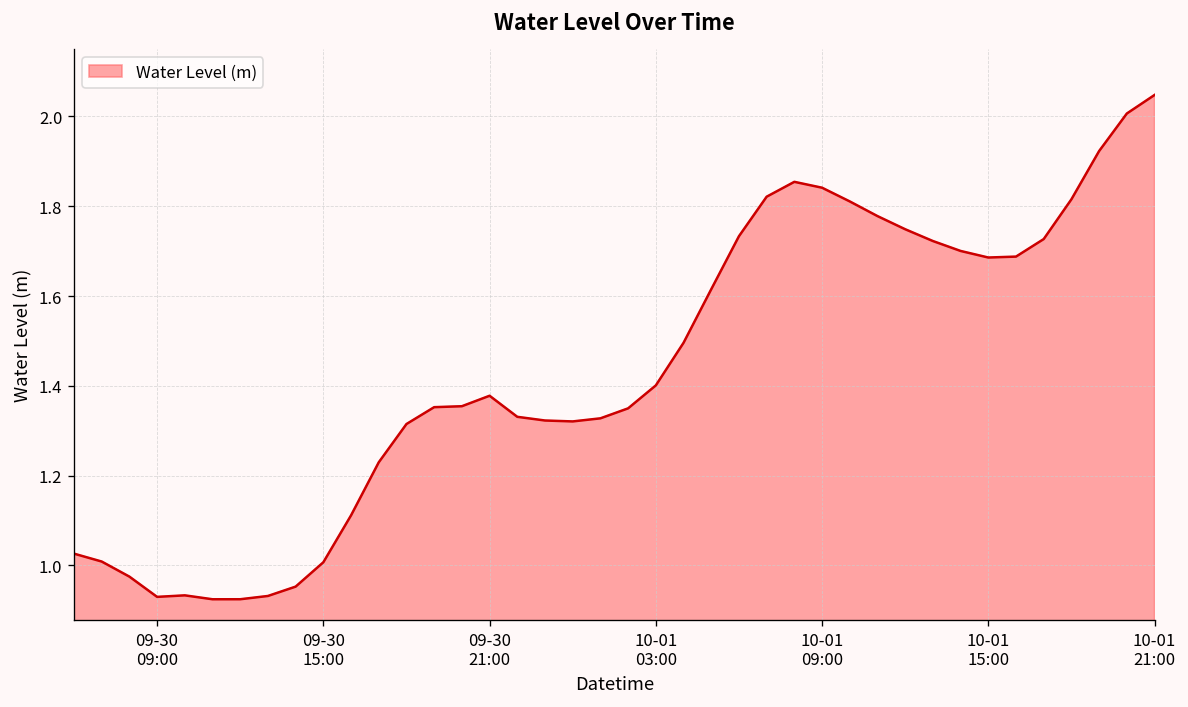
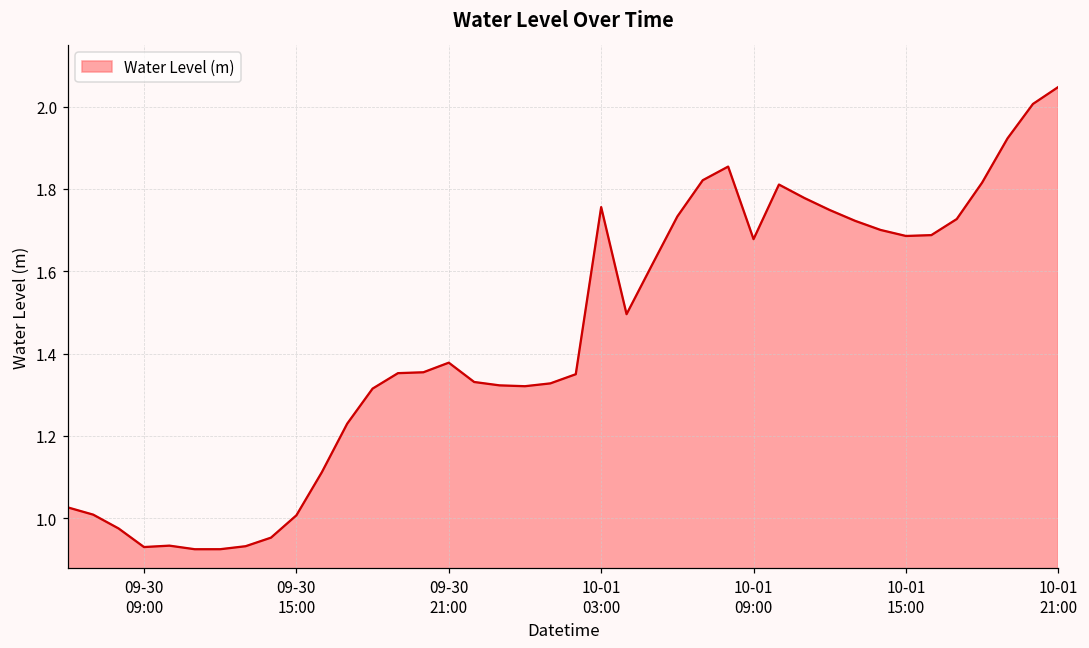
  {
    "09-30 09:00": 0.93,
    "09-30 15:00": 1.01,
    "09-30 21:00": 1.38,
-   "10-01 03:00": 1.40,
-   "10-01 09:00": 1.84,
+   "10-01 03:00": 1.76,
+   "10-01 09:00": 1.68,
    "10-01 15:00": 1.69,
    "10-01 21:00": 2.05
  }
